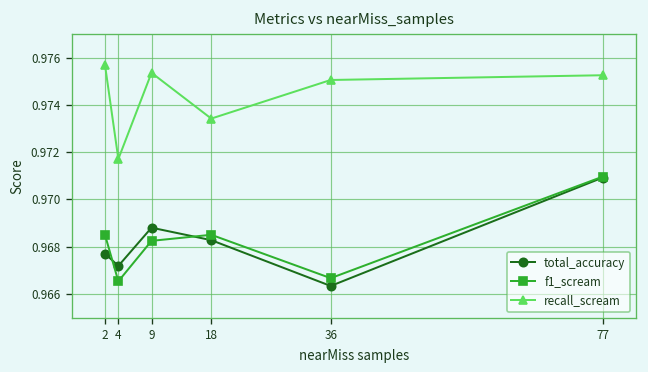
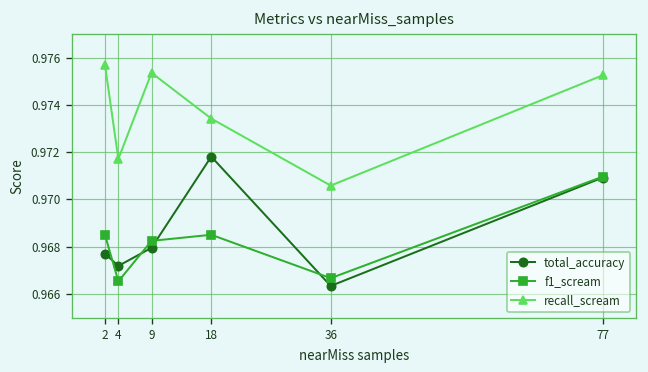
  {
    "total_accuracy": {
      "2": 0.9677,
      "4": 0.9672,
-     "9": 0.9688,
-     "18": 0.9683,
+     "9": 0.9680,
+     "18": 0.9718,
      "36": 0.9663
    },
    "f1_scream": {
      "2": 0.9685,
      "4": 0.9665,
      "9": 0.9682,
      "18": 0.9685,
      "36": 0.9667
    },
    "recall_scream": {
      "2": 0.9757,
      "4": 0.9717,
      "9": 0.9754,
      "18": 0.9734,
-     "36": 0.9751,
+     "36": 0.9706,
      "77": 0.9753
    }
  }
